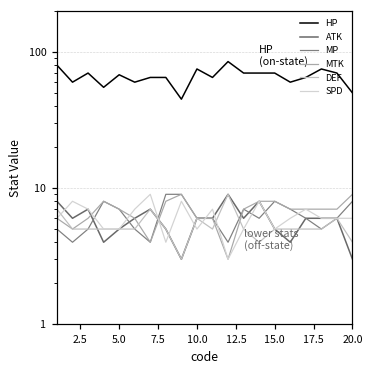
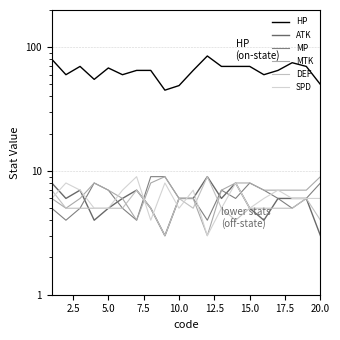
  {
    "HP": {
      "5.0": 70,
-     "10.0": 80,
+     "10.0": 49,
      "15.0": 70,
      "20.0": 50
    }
  }
